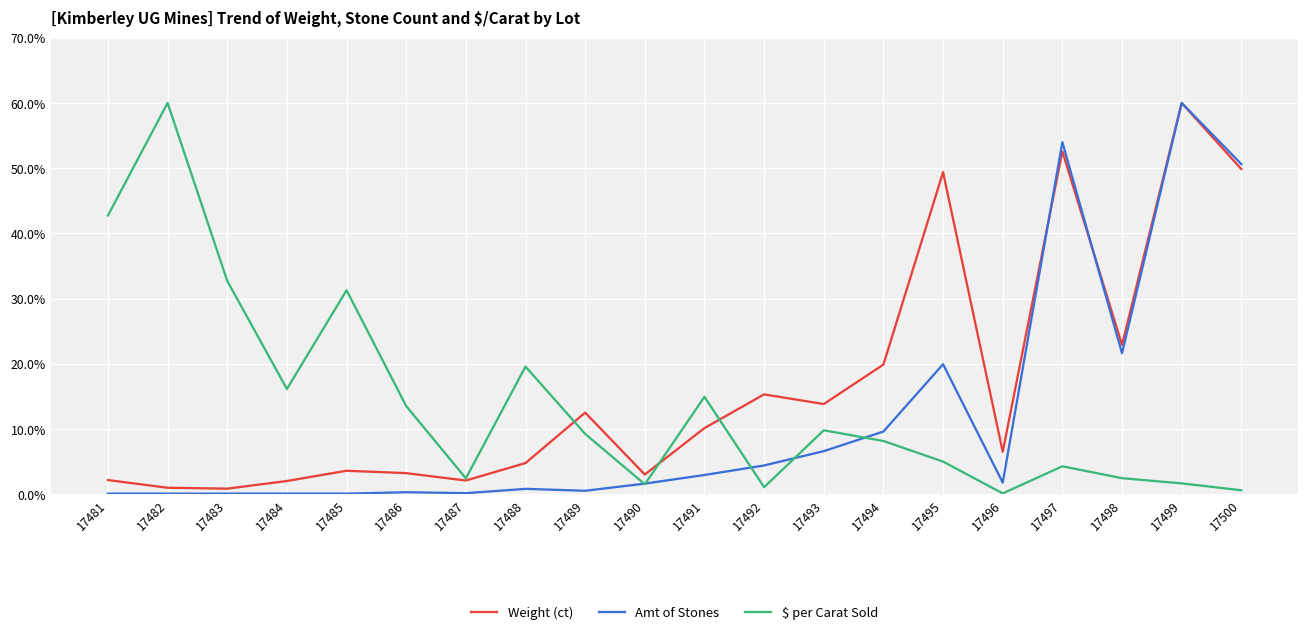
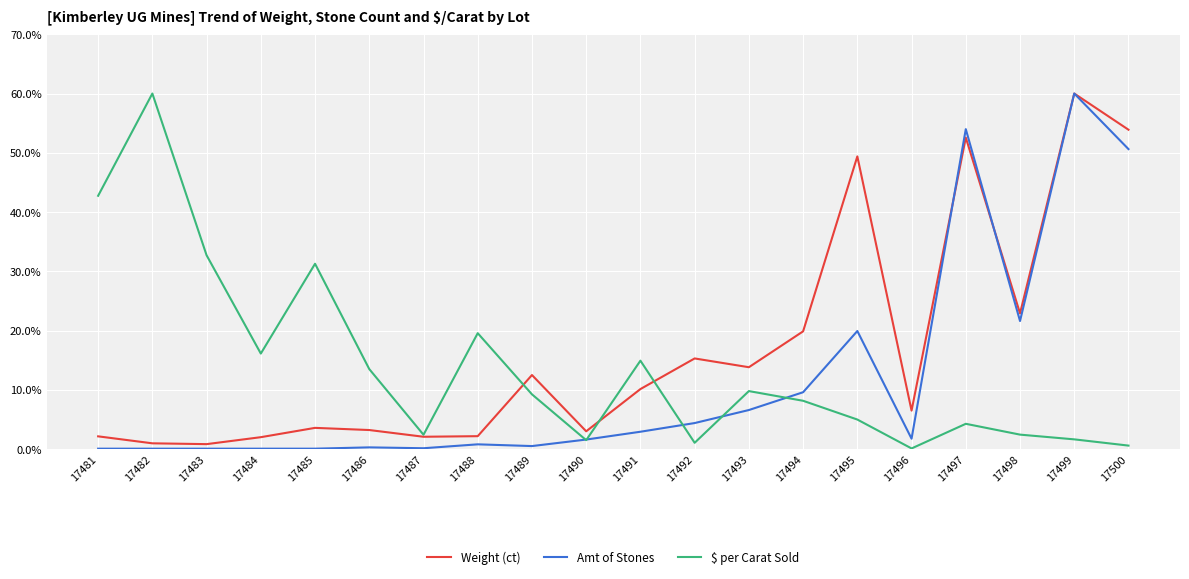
  {
    "Weight (ct)": {
      "17481": "2%",
      "17482": "1%",
      "17483": "1%",
      "17484": "2%",
      "17485": "4%",
      "17486": "3%",
-     "17488": "5%",
+     "17488": "2%",
      "17489": "12%",
      "17490": "3%",
      "17491": "10%",
      "17492": "15%",
      "17493": "14%",
      "17494": "20%",
      "17495": "49%",
      "17496": "6%",
      "17497": "53%",
      "17498": "23%",
-     "17500": "50%"
+     "17500": "54%"
    },
    "Amt of Stones": {
      "17481": "0%",
      "17482": "0%",
      "17483": "0%",
      "17484": "0%",
      "17485": "0%",
      "17486": "0%",
      "17487": "0%",
      "17488": "1%",
      "17489": "1%",
      "17491": "3%",
      "17492": "4%",
      "17493": "7%",
      "17494": "10%",
      "17495": "20%",
      "17496": "2%",
      "17497": "54%",
      "17498": "22%",
      "17500": "51%"
    },
    "$ per Carat Sold": {
      "17481": "43%",
      "17482": "60%",
      "17483": "33%",
      "17484": "16%",
      "17485": "31%",
      "17486": "14%",
      "17488": "20%",
      "17489": "9%",
      "17491": "15%",
      "17492": "1%",
      "17493": "10%",
      "17494": "8%",
      "17495": "5%",
      "17496": "0%",
      "17497": "4%",
      "17498": "2%",
      "17499": "2%",
      "17500": "1%"
    }
  }
